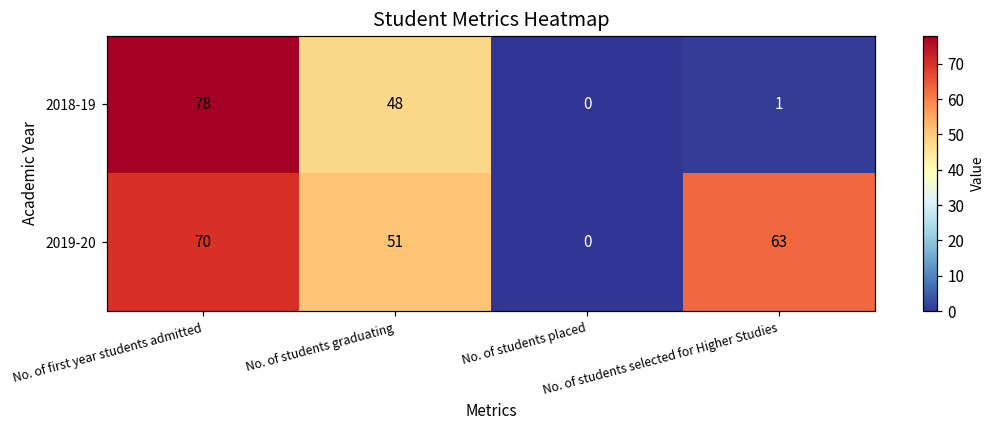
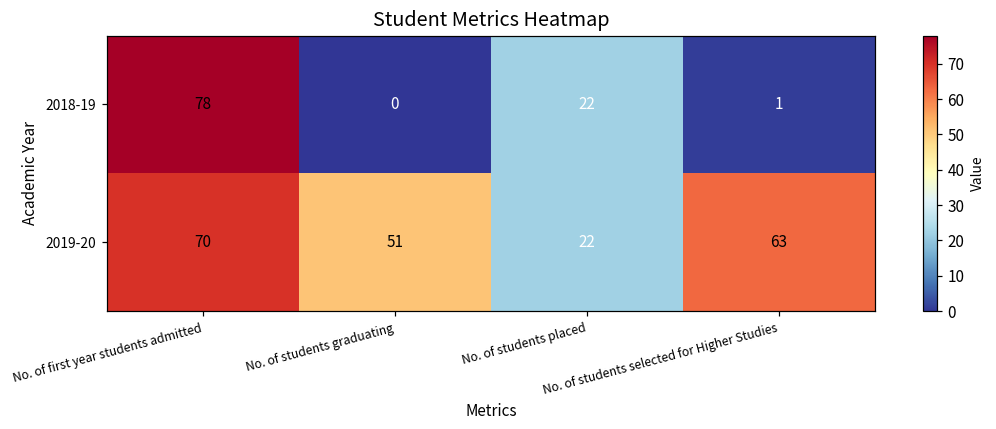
  {
    "2018-19": {
      "No. of first year students admitted": 78,
-     "No. of students graduating": 48,
-     "No. of students placed": 0,
+     "No. of students graduating": 0,
+     "No. of students placed": 22,
      "No. of students selected for Higher Studies": 1
    },
    "2019-20": {
      "No. of first year students admitted": 70,
      "No. of students graduating": 51,
-     "No. of students placed": 0,
+     "No. of students placed": 22,
      "No. of students selected for Higher Studies": 63
    }
  }
